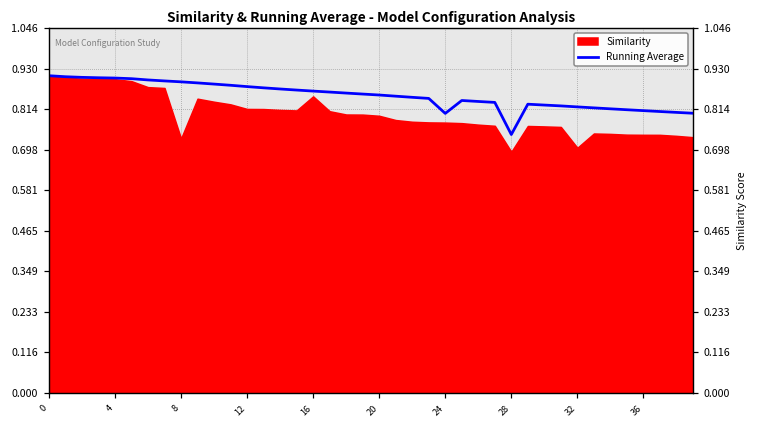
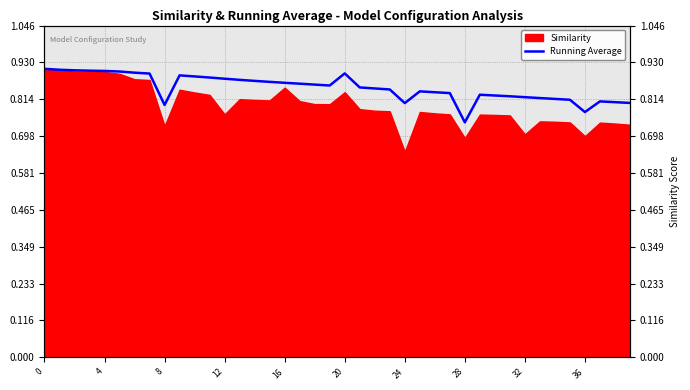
  {
    "Running Average": {
-     "8": 0.89,
+     "8": 0.80,
      "12": 0.88,
      "16": 0.87,
-     "20": 0.85,
+     "20": 0.90,
      "24": 0.80,
      "28": 0.74,
      "32": 0.82,
-     "36": 0.81
+     "36": 0.77
    },
    "Similarity": {
      "8": 0.73,
-     "12": 0.81,
+     "12": 0.77,
      "16": 0.85,
-     "20": 0.80,
-     "24": 0.78,
+     "20": 0.84,
+     "24": 0.65,
      "28": 0.69,
      "32": 0.70,
-     "36": 0.74
+     "36": 0.70
    }
  }
